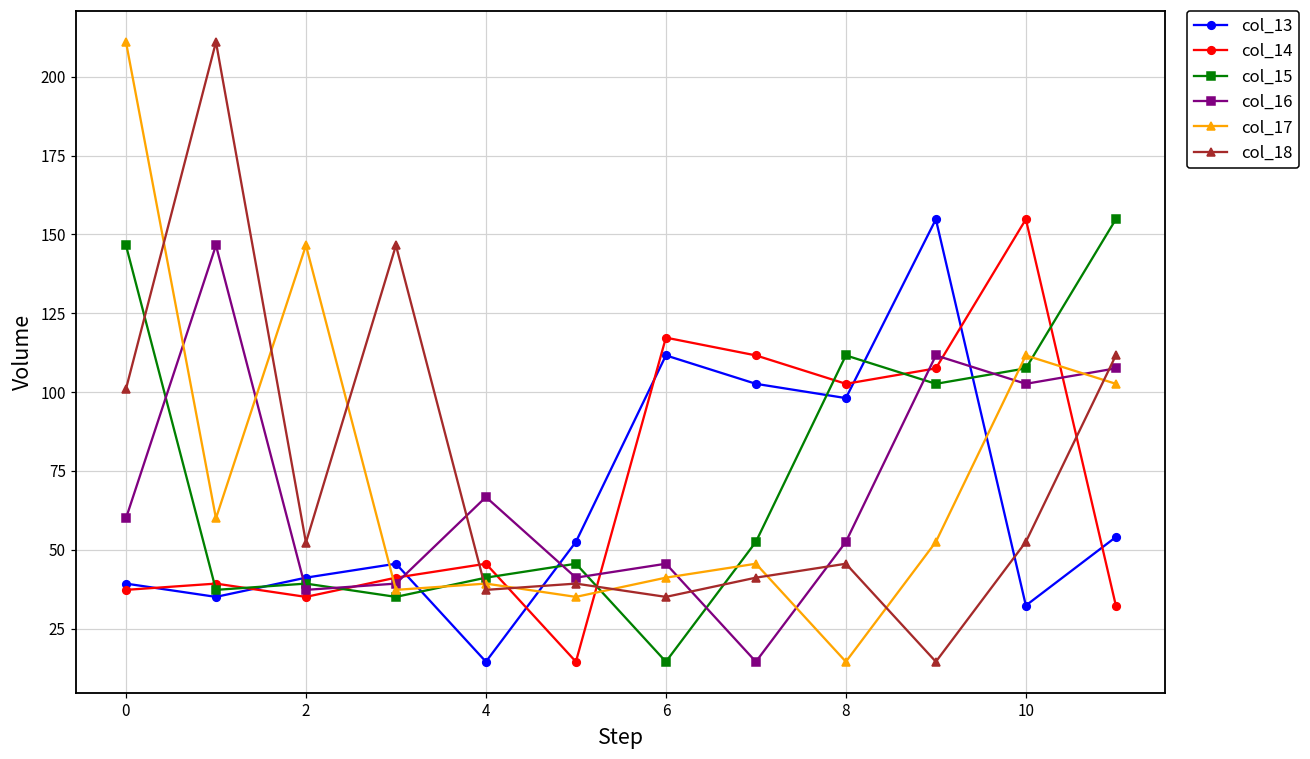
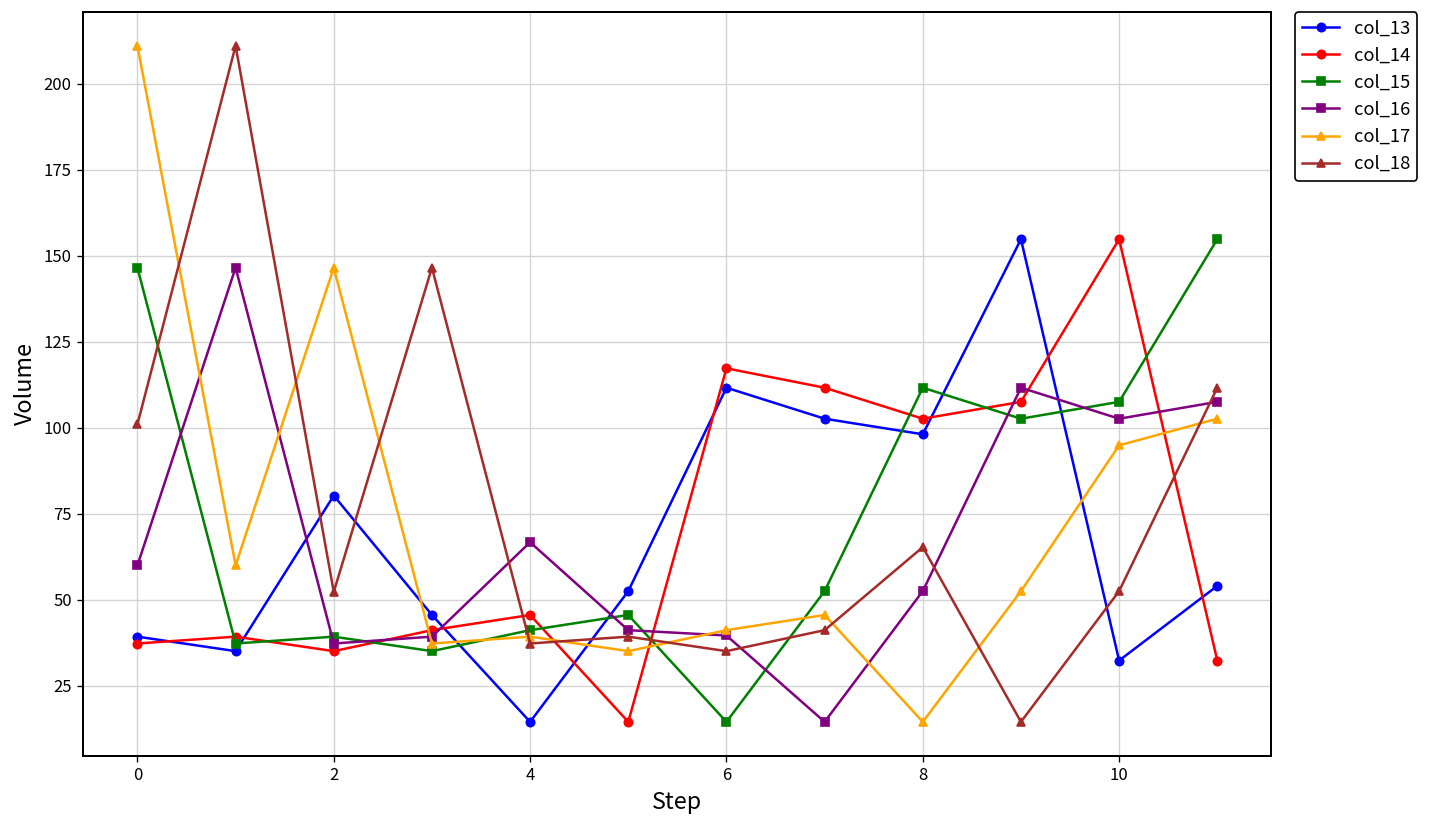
  {
    "col_13": {
      "0": 39,
-     "2": 41,
+     "2": 80,
      "4": 15,
      "6": 112,
      "8": 98,
      "10": 32
    },
    "col_14": {
      "0": 37,
      "2": 35,
      "4": 46,
      "6": 117,
      "8": 103,
      "10": 155
    },
    "col_15": {
      "0": 147,
      "2": 39,
      "4": 41,
      "6": 15,
      "8": 112,
      "10": 108
    },
    "col_16": {
      "0": 60,
      "2": 37,
      "4": 67,
-     "6": 46,
+     "6": 40,
      "8": 53,
      "10": 103
    },
    "col_17": {
      "0": 211,
      "2": 147,
      "4": 39,
      "6": 41,
      "8": 15,
-     "10": 112
+     "10": 95
    },
    "col_18": {
      "0": 101,
      "2": 52,
      "4": 37,
      "6": 35,
-     "8": 46,
+     "8": 65,
      "10": 53
    }
  }
